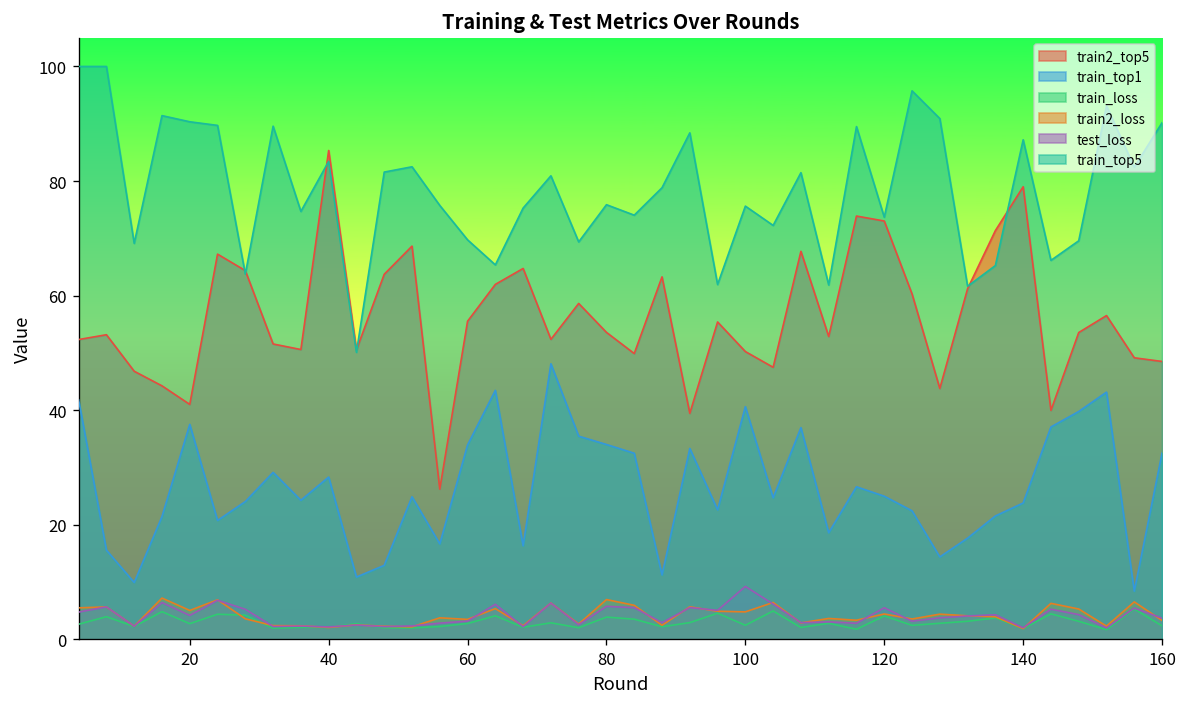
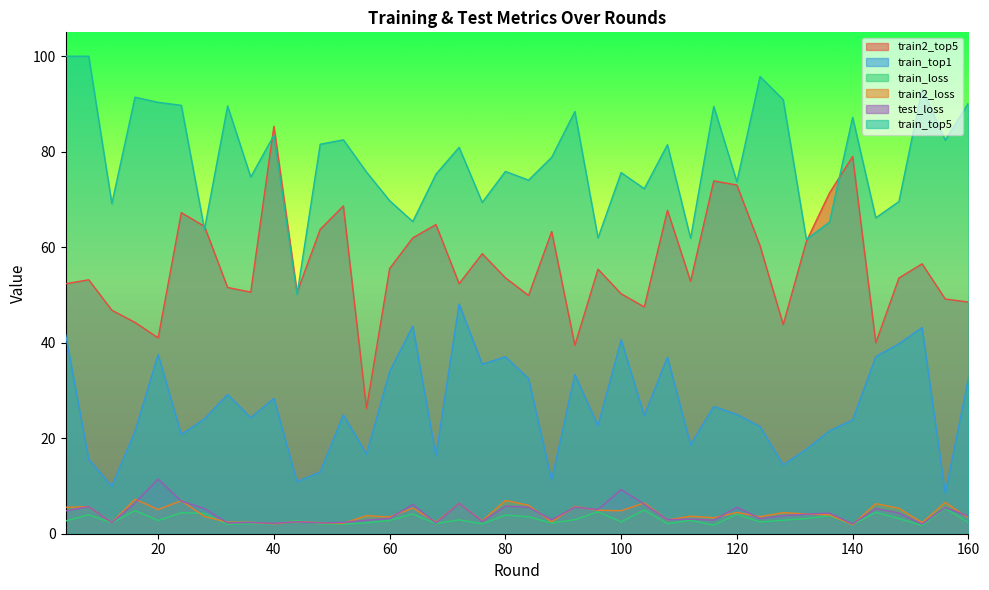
  {
    "train_top1": {
      "20": 38,
      "40": 28,
      "60": 34,
-     "80": 34,
+     "80": 37,
      "100": 41,
      "120": 25,
      "140": 24,
      "160": 33
    },
    "test_loss": {
-     "20": 4,
+     "20": 11,
      "80": 6,
      "100": 9,
      "120": 6
    }
  }
